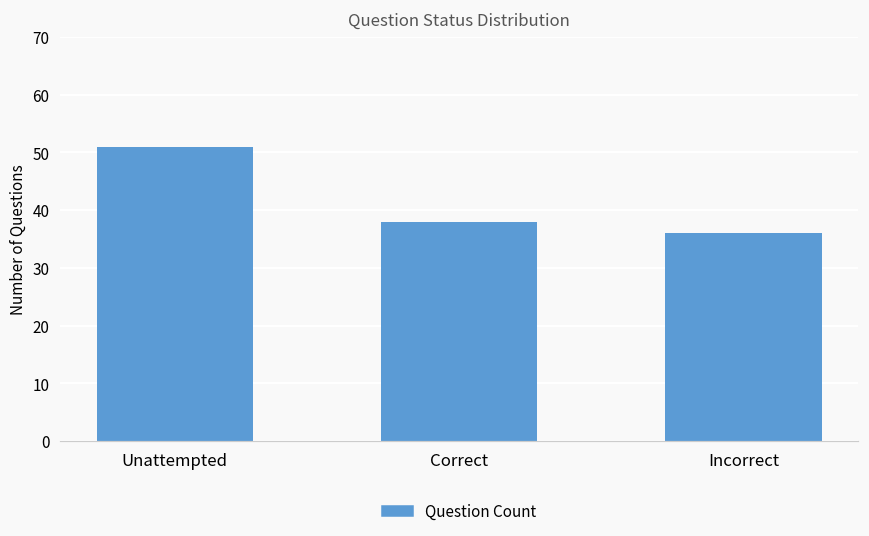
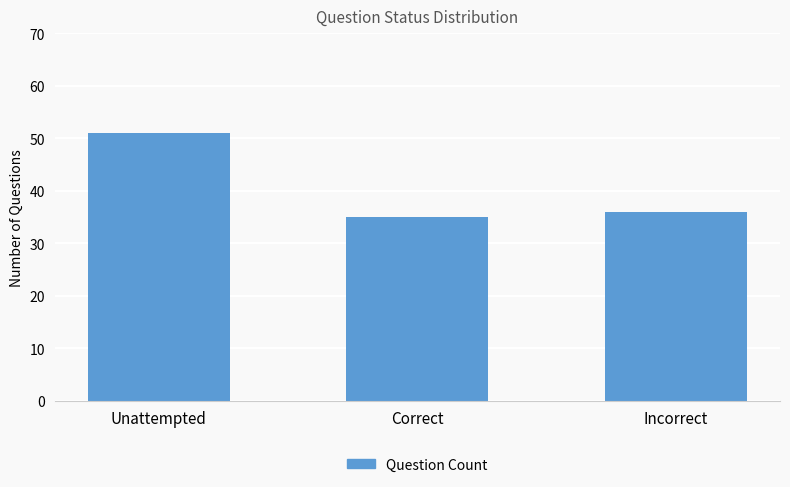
  {
    "Unattempted": 51,
-   "Correct": 38,
+   "Correct": 35,
    "Incorrect": 36
  }
